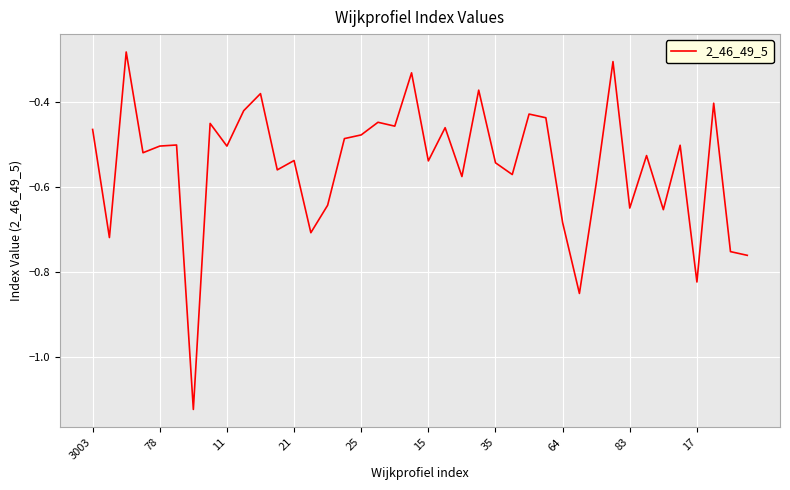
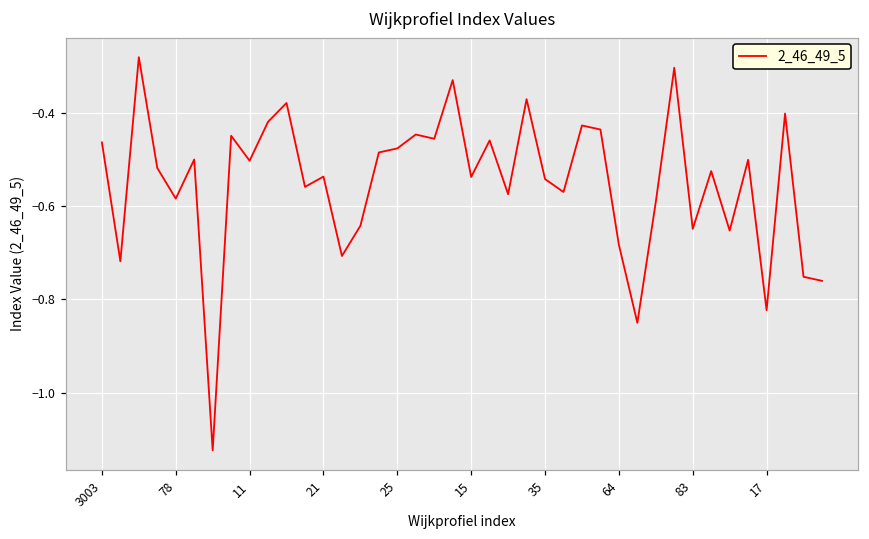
  {
    "3003": -0.46,
-   "78": -0.50,
+   "78": -0.58,
    "64": -0.68,
    "83": -0.65
  }
